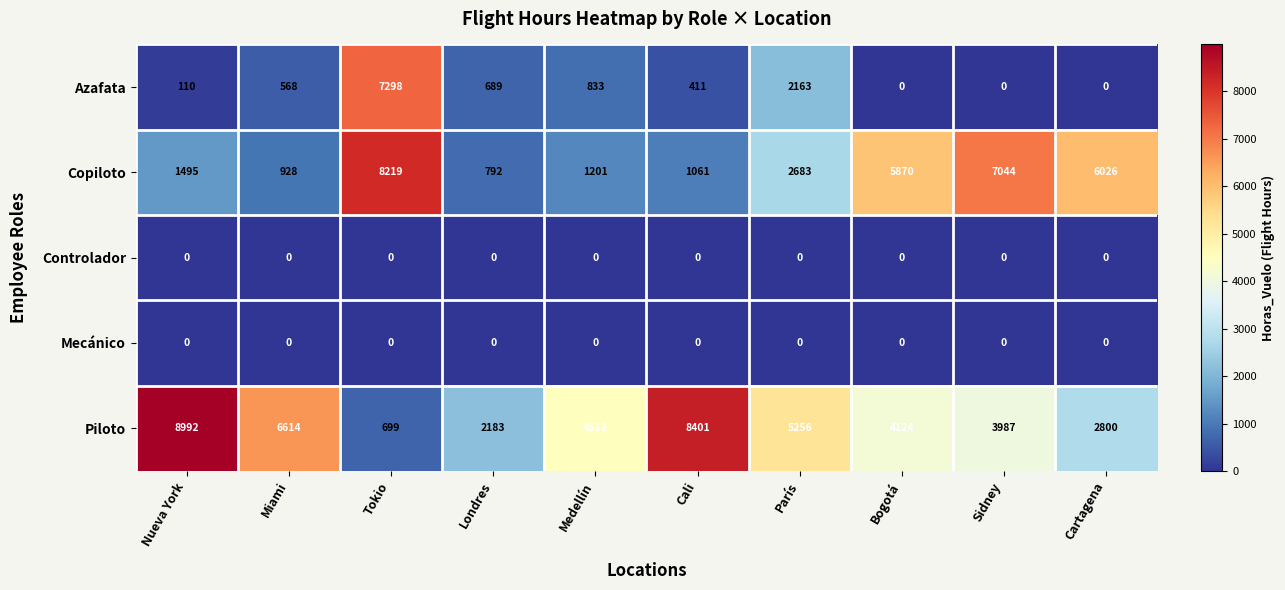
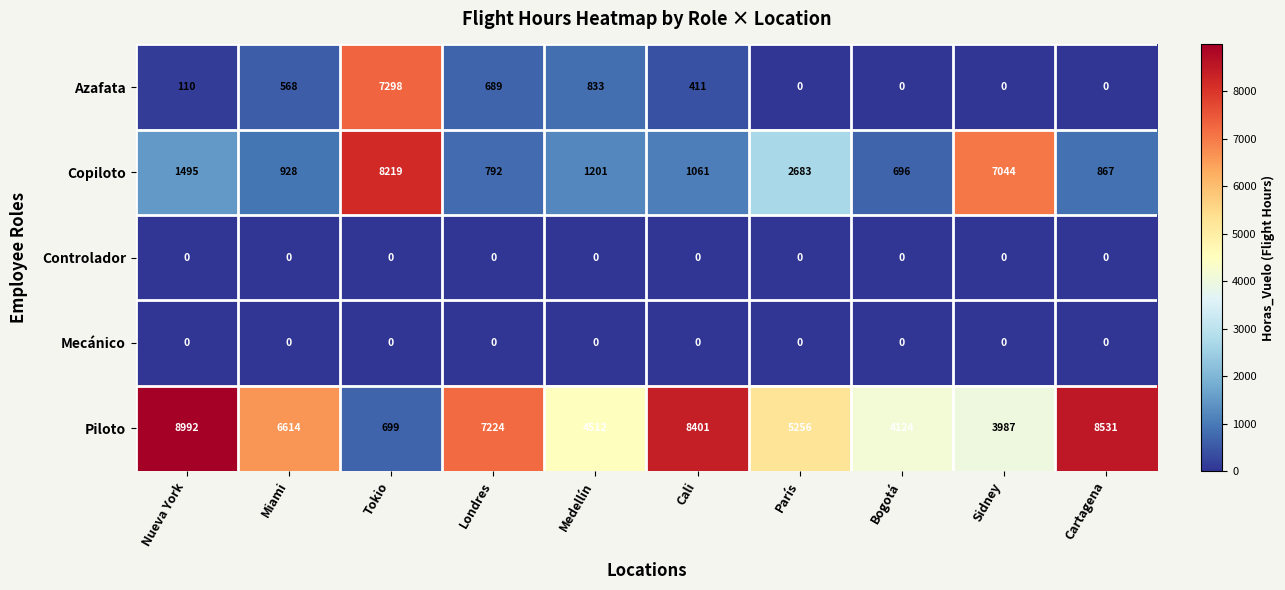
  {
    "Azafata": {
      "Nueva York": 110,
      "Miami": 568,
      "Tokio": 7298,
      "Londres": 689,
      "Medellín": 833,
      "Cali": 411,
-     "París": 2163,
+     "París": 0,
      "Bogotá": 0,
      "Sidney": 0,
      "Cartagena": 0
    },
    "Copiloto": {
      "Nueva York": 1495,
      "Miami": 928,
      "Tokio": 8219,
      "Londres": 792,
      "Medellín": 1201,
      "Cali": 1061,
      "París": 2683,
-     "Bogotá": 5870,
+     "Bogotá": 696,
      "Sidney": 7044,
-     "Cartagena": 6026
+     "Cartagena": 867
    },
    "Controlador": {
      "Nueva York": 0,
      "Miami": 0,
      "Tokio": 0,
      "Londres": 0,
      "Medellín": 0,
      "Cali": 0,
      "París": 0,
      "Bogotá": 0,
      "Sidney": 0,
      "Cartagena": 0
    },
    "Mecánico": {
      "Nueva York": 0,
      "Miami": 0,
      "Tokio": 0,
      "Londres": 0,
      "Medellín": 0,
      "Cali": 0,
      "París": 0,
      "Bogotá": 0,
      "Sidney": 0,
      "Cartagena": 0
    },
    "Piloto": {
      "Nueva York": 8992,
      "Miami": 6614,
      "Tokio": 699,
-     "Londres": 2183,
+     "Londres": 7224,
      "Medellín": 4512,
      "Cali": 8401,
      "París": 5256,
      "Sidney": 3987,
-     "Cartagena": 2800
+     "Cartagena": 8531
    }
  }
